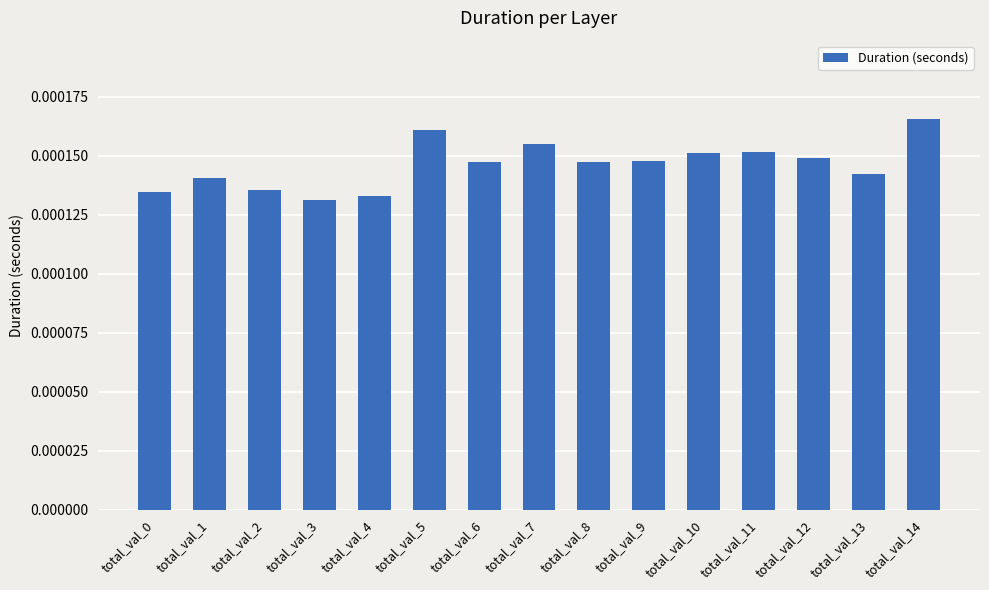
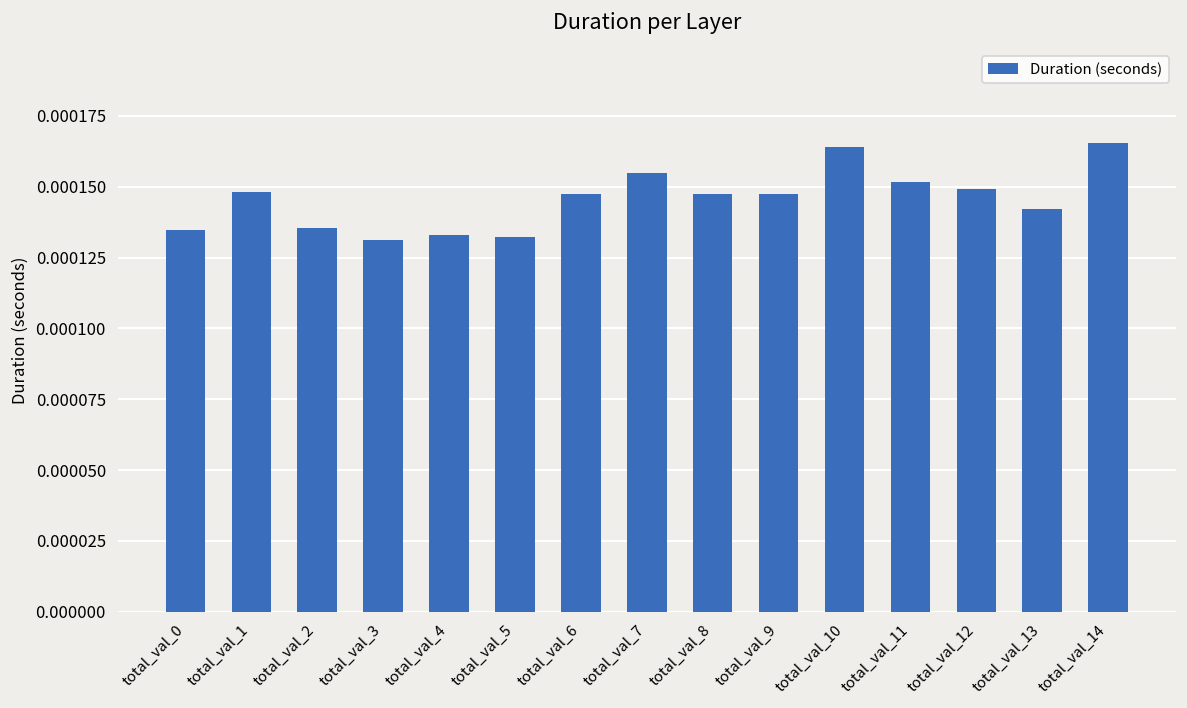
  {
    "total_val_0": 0.000135,
-   "total_val_1": 0.000141,
+   "total_val_1": 0.000148,
    "total_val_2": 0.000135,
    "total_val_3": 0.000131,
    "total_val_4": 0.000133,
-   "total_val_5": 0.000161,
+   "total_val_5": 0.000132,
    "total_val_6": 0.000147,
    "total_val_7": 0.000155,
    "total_val_8": 0.000147,
    "total_val_9": 0.000148,
-   "total_val_10": 0.000151,
+   "total_val_10": 0.000164,
    "total_val_11": 0.000152,
    "total_val_12": 0.000149,
    "total_val_13": 0.000142,
    "total_val_14": 0.000166
  }
